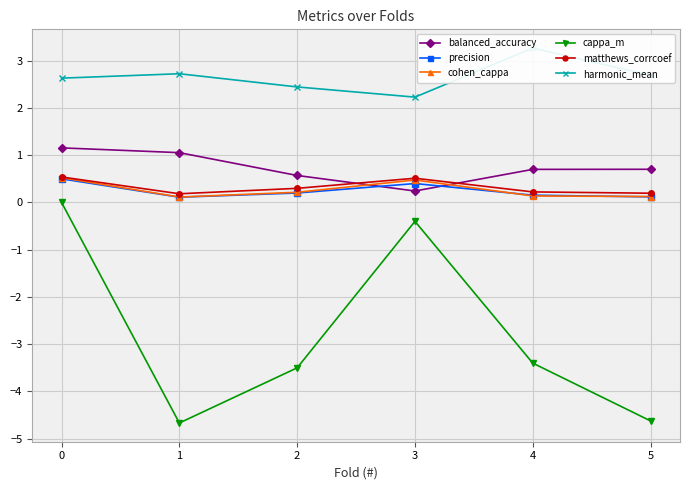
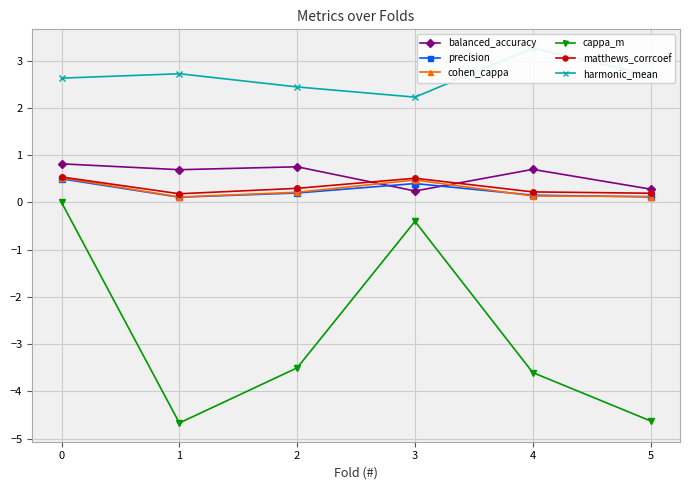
  {
    "balanced_accuracy": {
-     "0": 1.2,
-     "1": 1.1,
-     "2": 0.6,
+     "0": 0.8,
+     "1": 0.7,
+     "2": 0.8,
      "3": 0.2,
      "4": 0.7,
-     "5": 0.7
+     "5": 0.3
    },
    "precision": {
      "3": 0.4
    },
    "cappa_m": {
      "0": 0.0,
      "1": -4.7,
      "2": -3.5,
      "3": -0.4,
-     "4": -3.4,
+     "4": -3.6,
      "5": -4.6
    },
    "matthews_corrcoef": {
      "1": 0.2,
      "2": 0.3,
      "4": 0.2,
      "5": 0.2
    },
    "harmonic_mean": {
      "0": 2.6,
      "1": 2.7,
      "2": 2.4,
      "3": 2.2
    }
  }
